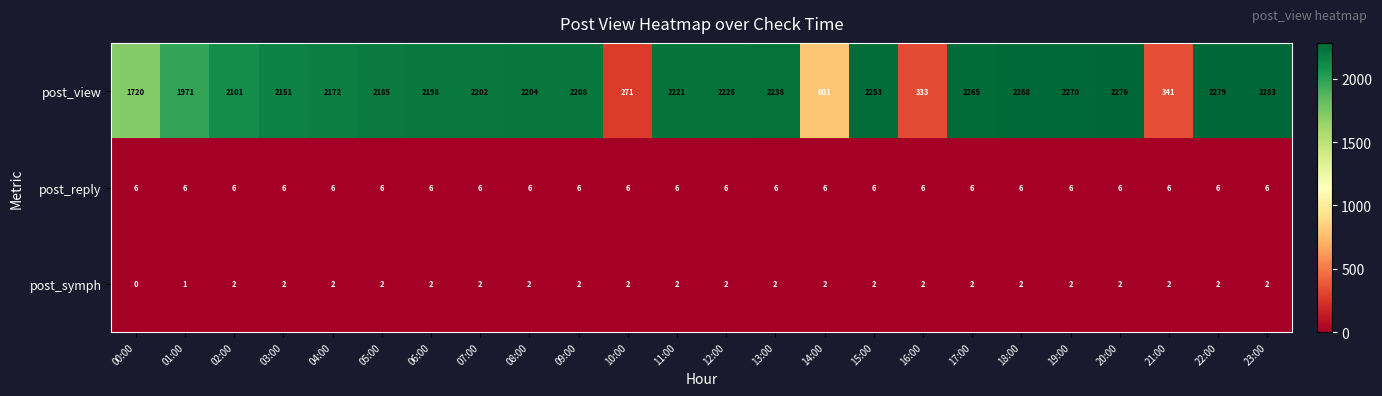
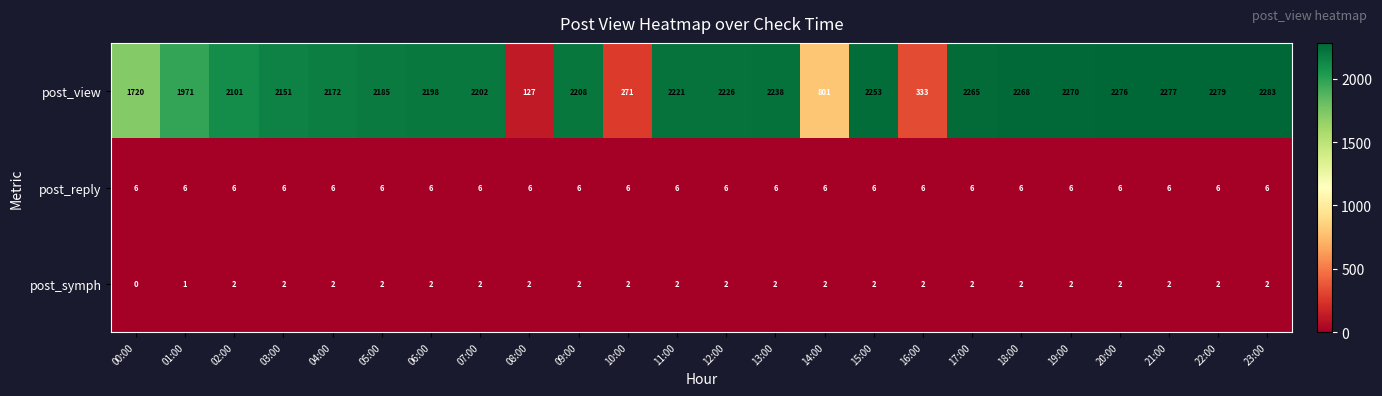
  {
    "post_view": {
      "00:00": 1720,
      "01:00": 1971,
      "02:00": 2101,
      "03:00": 2151,
      "04:00": 2172,
      "05:00": 2185,
      "06:00": 2198,
      "07:00": 2202,
-     "08:00": 2204,
+     "08:00": 127,
      "09:00": 2208,
      "10:00": 271,
      "11:00": 2221,
      "12:00": 2226,
      "13:00": 2238,
      "14:00": 801,
      "15:00": 2253,
      "16:00": 333,
      "17:00": 2265,
      "18:00": 2268,
      "19:00": 2270,
      "20:00": 2276,
-     "21:00": 341,
+     "21:00": 2277,
      "22:00": 2279,
      "23:00": 2283
    },
    "post_reply": {
      "00:00": 6,
      "01:00": 6,
      "02:00": 6,
      "03:00": 6,
      "04:00": 6,
      "05:00": 6,
      "06:00": 6,
      "07:00": 6,
      "08:00": 6,
      "09:00": 6,
      "10:00": 6,
      "11:00": 6,
      "12:00": 6,
      "13:00": 6,
      "14:00": 6,
      "15:00": 6,
      "16:00": 6,
      "17:00": 6,
      "18:00": 6,
      "19:00": 6,
      "20:00": 6,
      "21:00": 6,
      "22:00": 6,
      "23:00": 6
    },
    "post_symph": {
      "00:00": 0,
      "01:00": 1,
      "02:00": 2,
      "03:00": 2,
      "04:00": 2,
      "05:00": 2,
      "06:00": 2,
      "07:00": 2,
      "08:00": 2,
      "09:00": 2,
      "10:00": 2,
      "11:00": 2,
      "12:00": 2,
      "13:00": 2,
      "14:00": 2,
      "15:00": 2,
      "16:00": 2,
      "17:00": 2,
      "18:00": 2,
      "19:00": 2,
      "20:00": 2,
      "21:00": 2,
      "22:00": 2,
      "23:00": 2
    }
  }
